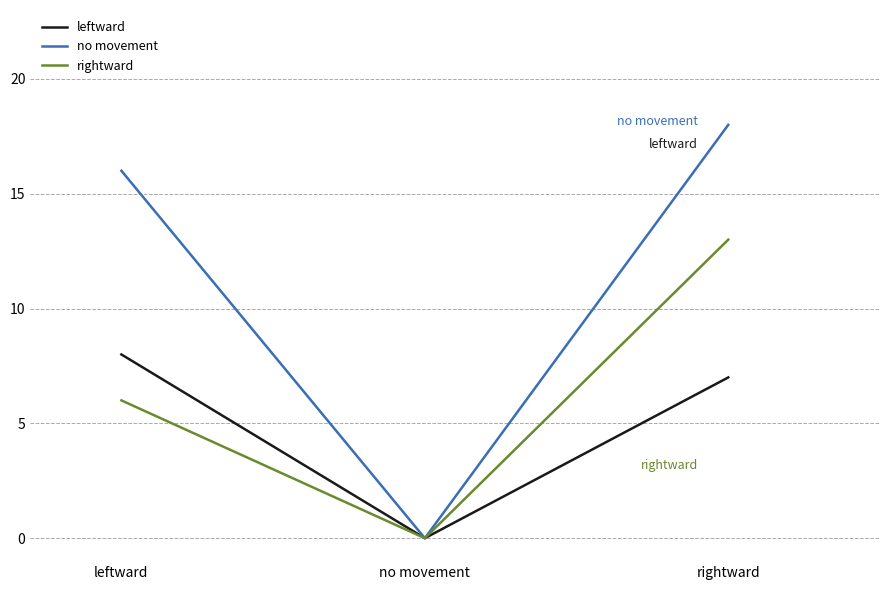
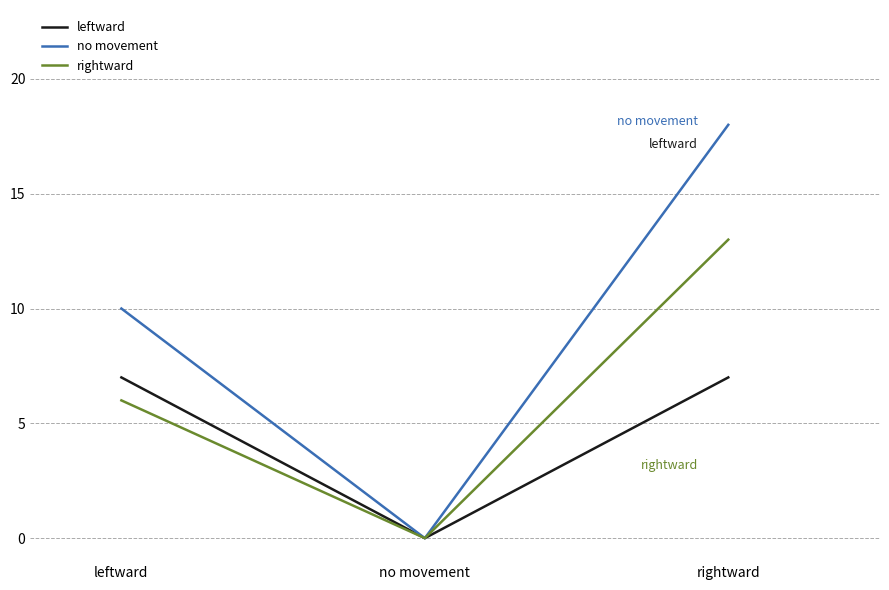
  {
    "leftward": {
-     "leftward": 8,
+     "leftward": 7,
      "rightward": 7
    },
    "no movement": {
-     "leftward": 16,
+     "leftward": 10,
      "rightward": 18
    },
    "rightward": {
      "leftward": 6,
      "rightward": 13
    }
  }
